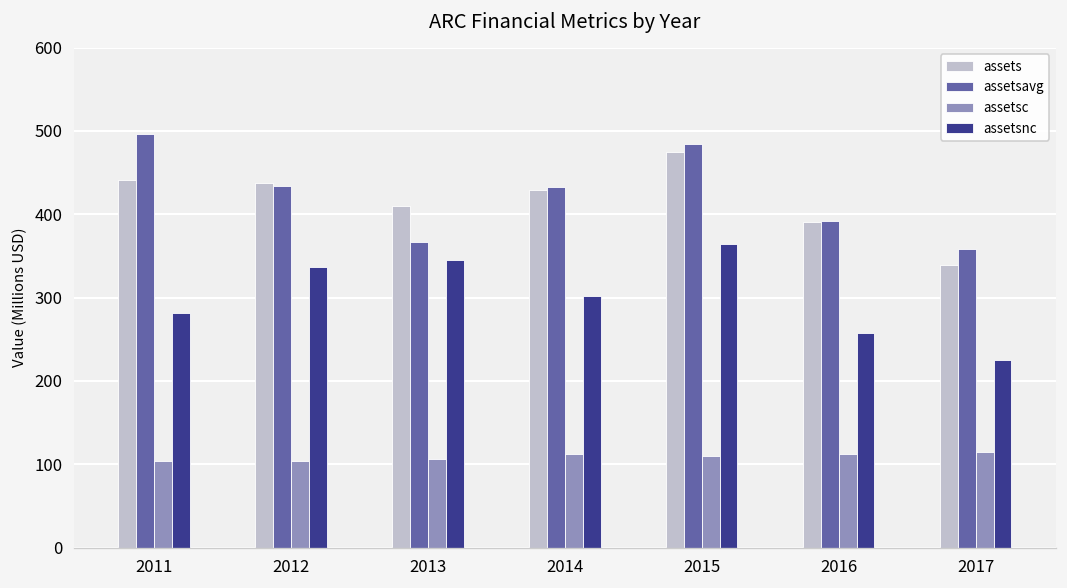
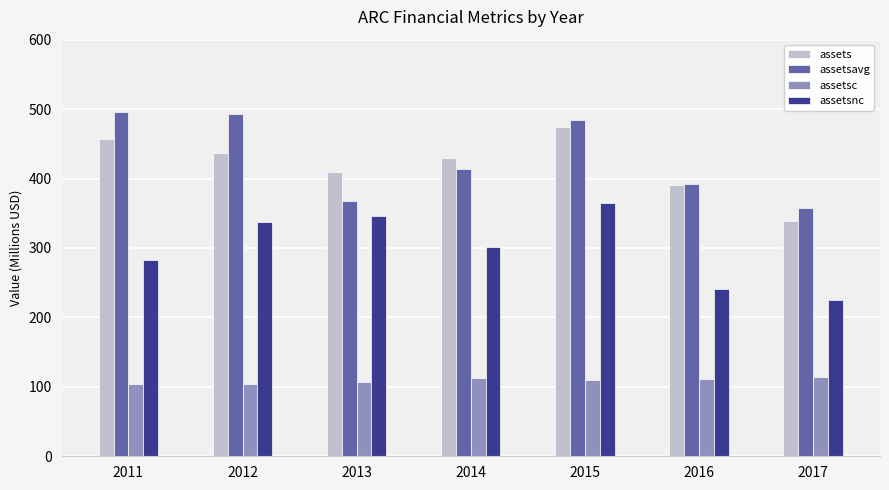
  {
    "assets": {
-     "2011": 440,
+     "2011": 460,
      "2012": 440,
      "2013": 410,
      "2014": 430,
      "2015": 470,
      "2016": 390,
      "2017": 340
    },
    "assetsavg": {
      "2011": 500,
-     "2012": 430,
+     "2012": 490,
      "2013": 370,
-     "2014": 430,
+     "2014": 410,
      "2015": 480,
      "2016": 390,
      "2017": 360
    },
    "assetsc": {
      "2011": 100,
      "2012": 100,
      "2013": 110,
      "2014": 110,
      "2015": 110,
      "2016": 110,
      "2017": 110
    },
    "assetsnc": {
      "2011": 280,
      "2012": 340,
      "2013": 350,
      "2014": 300,
      "2015": 360,
-     "2016": 260,
+     "2016": 240,
      "2017": 220
    }
  }
